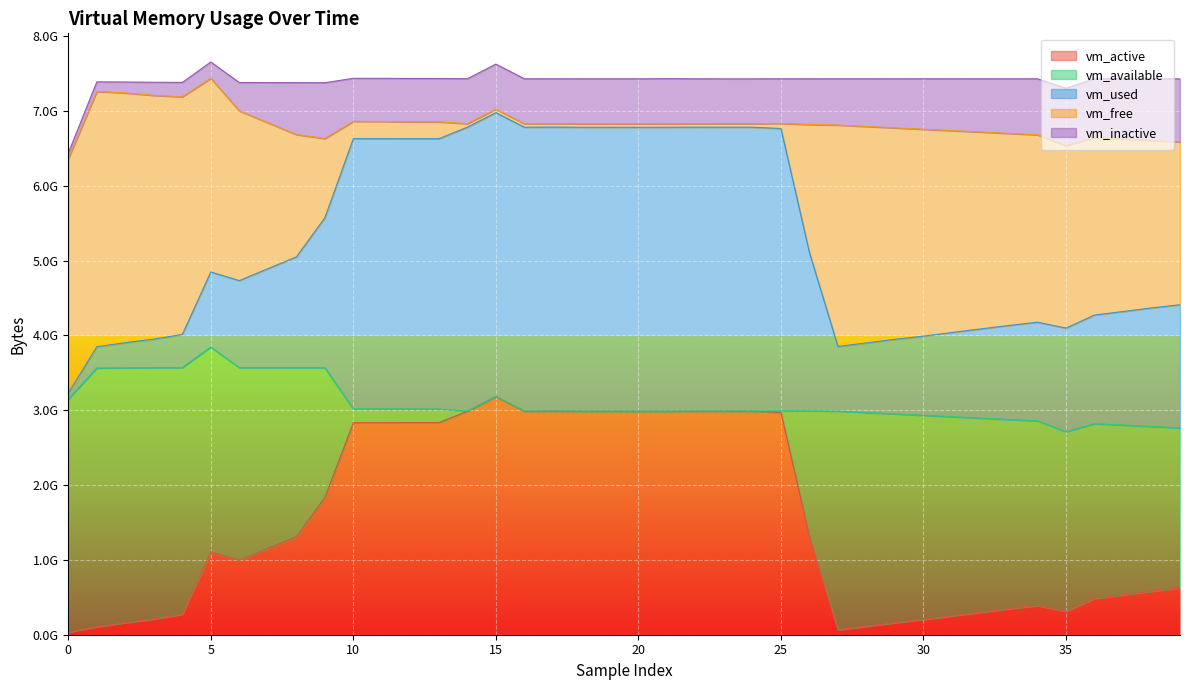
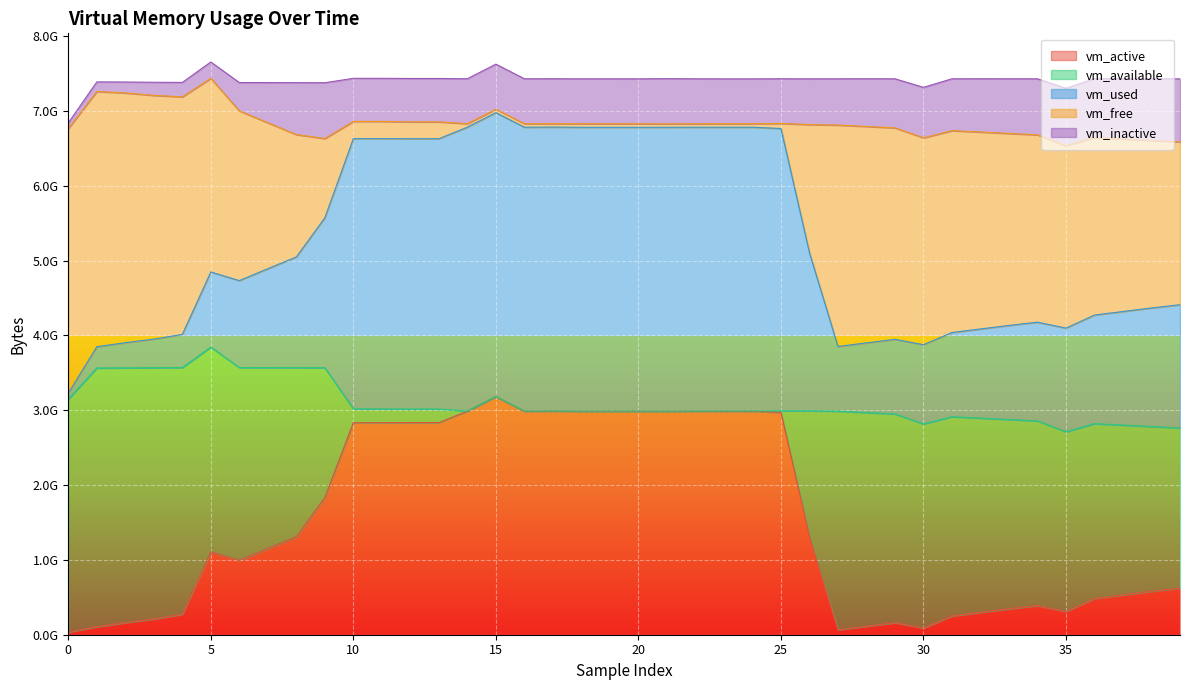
  {
    "vm_active": {
      "0": 0,
      "5": 1100000000,
      "10": 2800000000,
-     "30": 200000000,
+     "30": 100000000,
      "35": 300000000
    },
    "vm_available": {
      "0": 3100000000,
      "5": 2700000000,
      "10": 200000000,
      "30": 2700000000,
      "35": 2400000000
    },
    "vm_used": {
      "0": 100000000,
      "5": 1000000000,
      "10": 3600000000,
      "15": 3800000000,
      "20": 3800000000,
      "25": 3800000000,
      "30": 1100000000,
      "35": 1400000000
    },
    "vm_free": {
-     "0": 3100000000,
+     "0": 3500000000,
      "5": 2600000000,
      "10": 200000000,
      "15": 0,
      "20": 0,
      "25": 100000000,
      "30": 2800000000
    },
    "vm_inactive": {
      "0": 100000000,
      "5": 200000000,
      "10": 600000000,
      "15": 600000000,
      "20": 600000000,
      "25": 600000000,
      "30": 700000000
    }
  }
